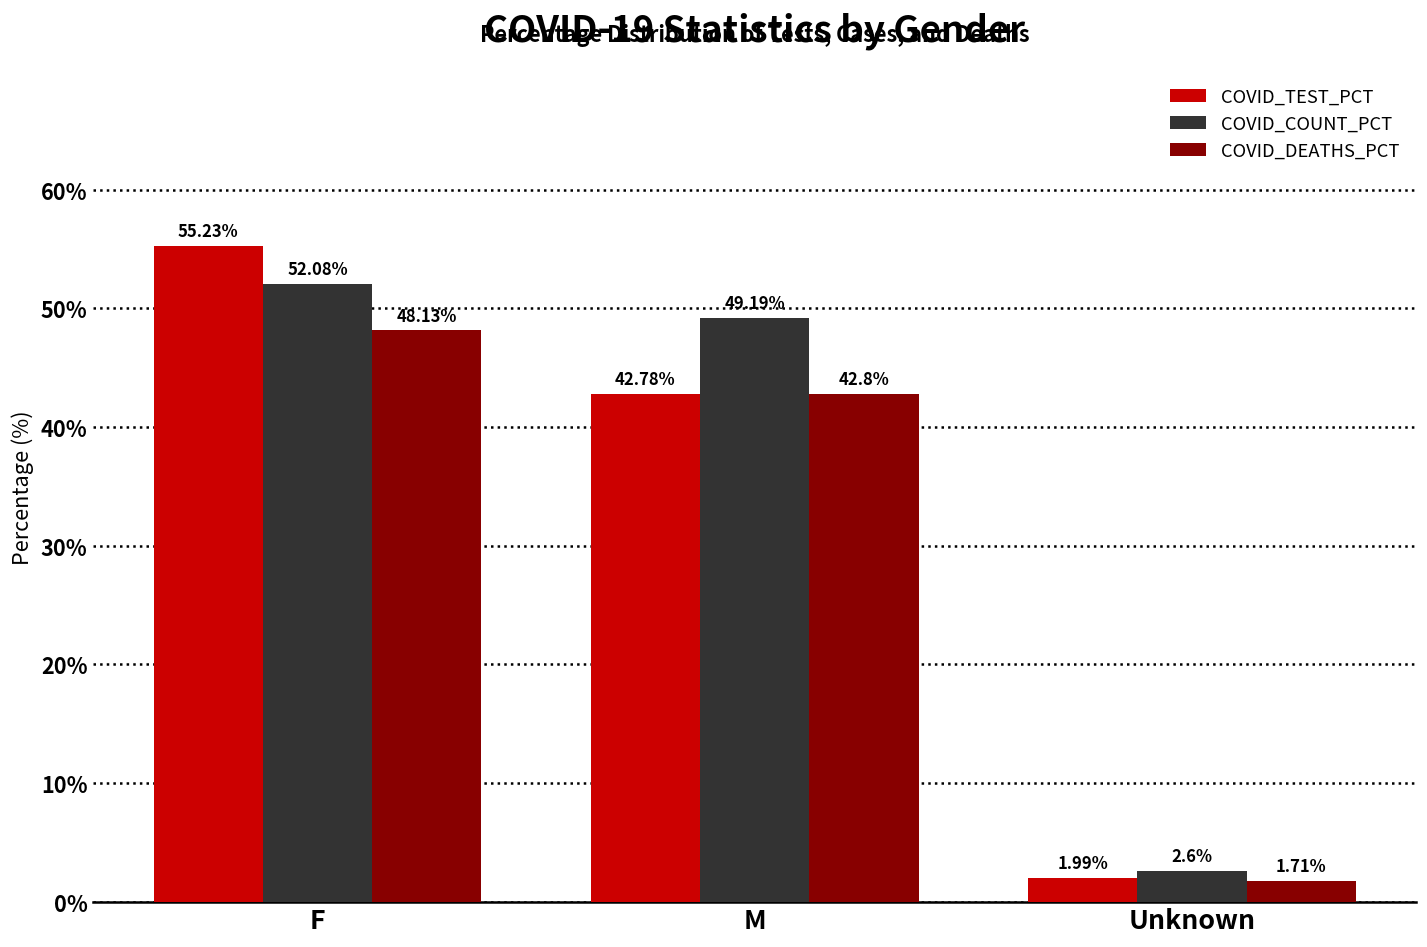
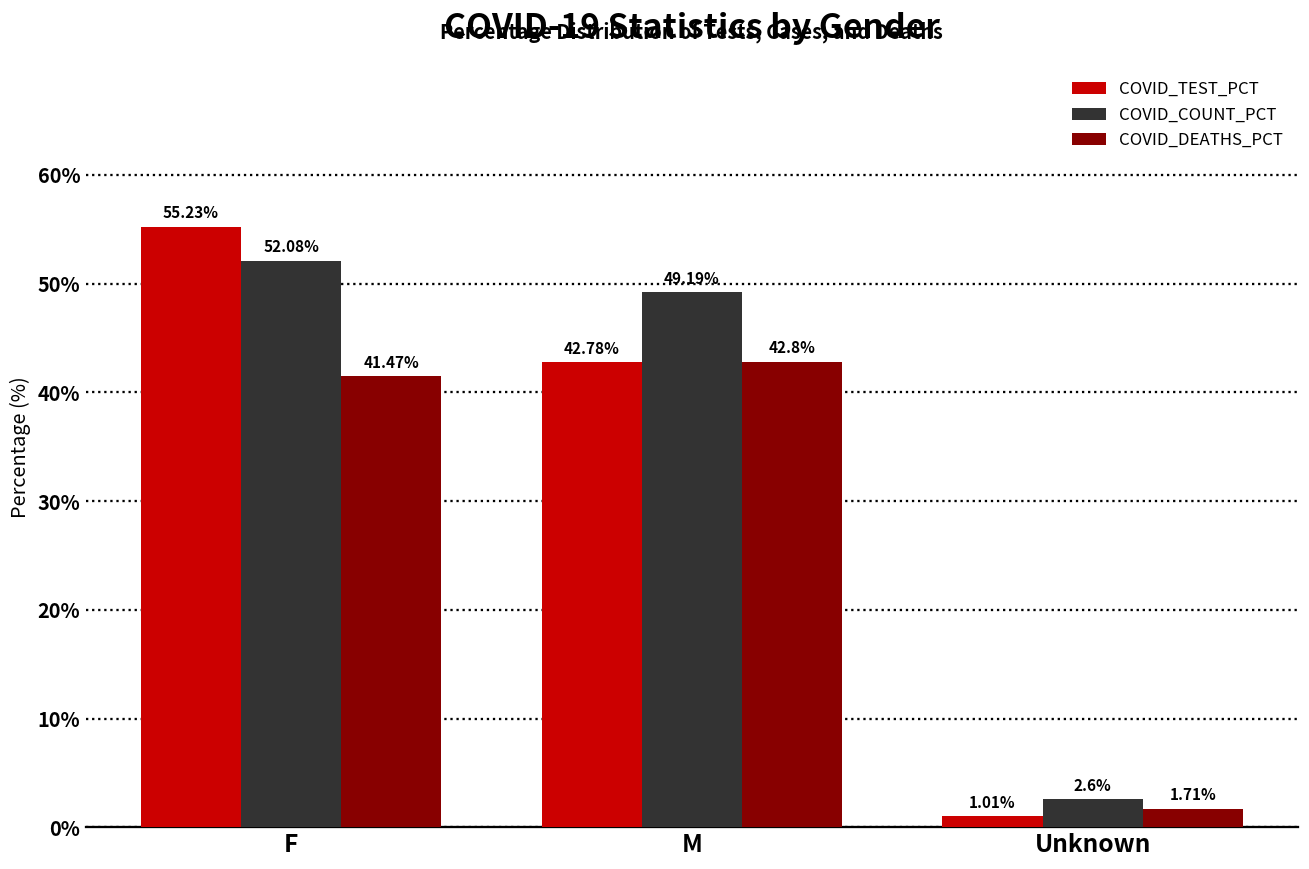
  {
    "COVID_TEST_PCT": {
      "F": "55.23%",
      "M": "42.78%",
-     "Unknown": "1.99%"
+     "Unknown": "1.01%"
    },
    "COVID_COUNT_PCT": {
      "F": "52.08%",
      "M": "49.19%",
      "Unknown": "2.6%"
    },
    "COVID_DEATHS_PCT": {
-     "F": "48.13%",
+     "F": "41.47%",
      "M": "42.8%",
      "Unknown": "1.71%"
    }
  }
